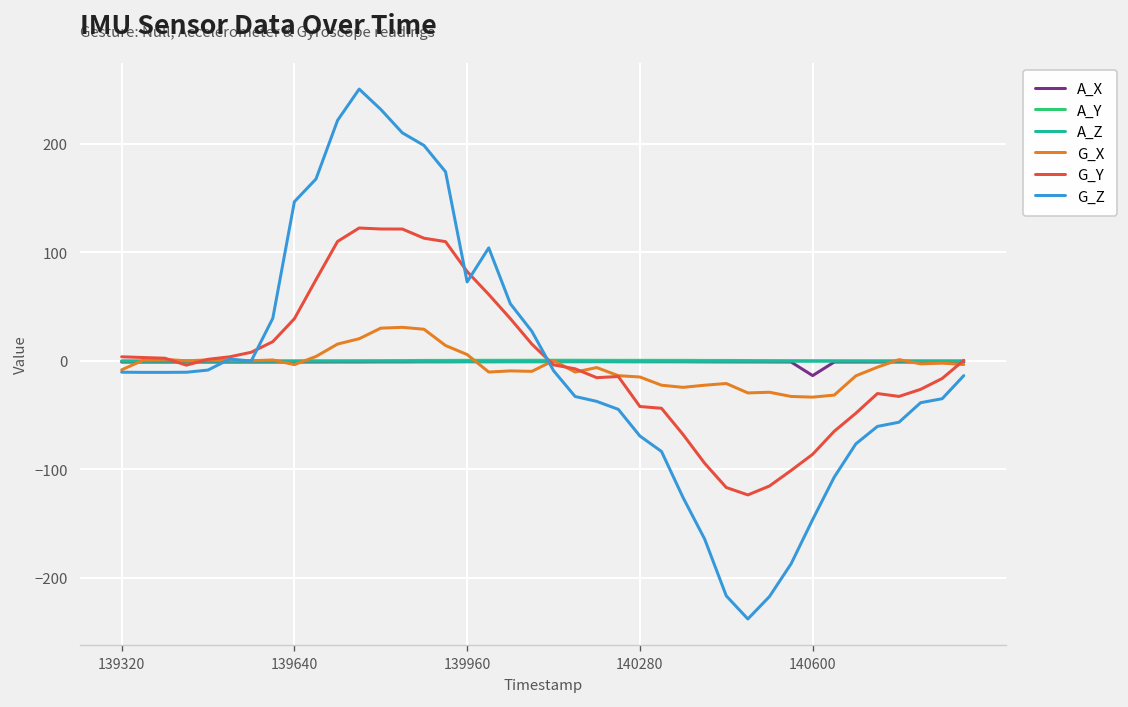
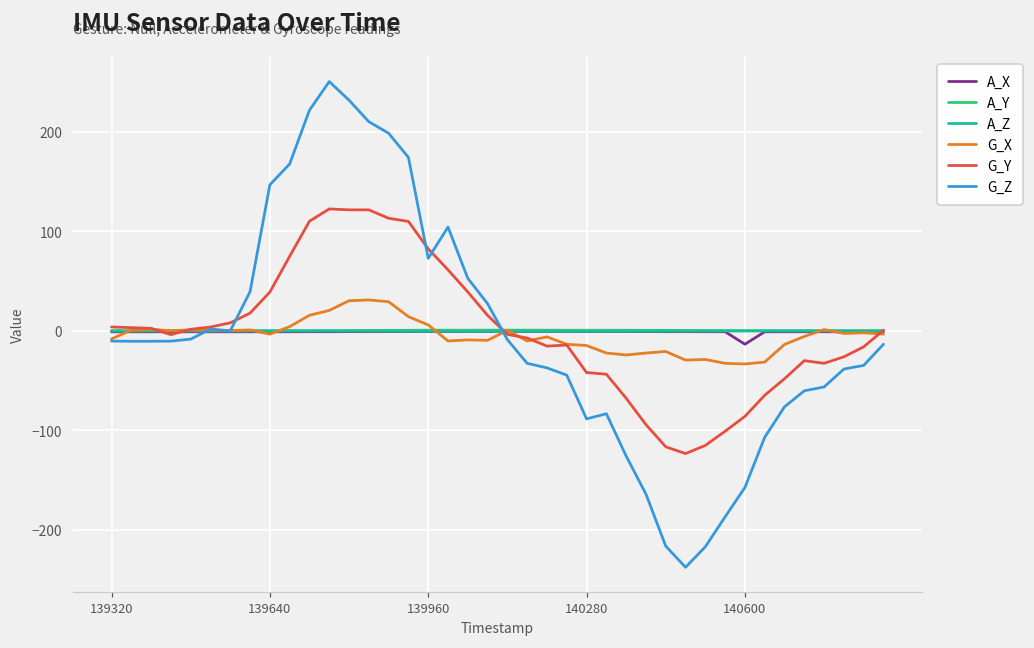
  {
    "A_X": {
      "140600": -10
    },
    "G_Z": {
      "139640": 150,
      "139960": 70,
-     "140280": -70,
-     "140600": -150
+     "140280": -90,
+     "140600": -160
    }
  }
